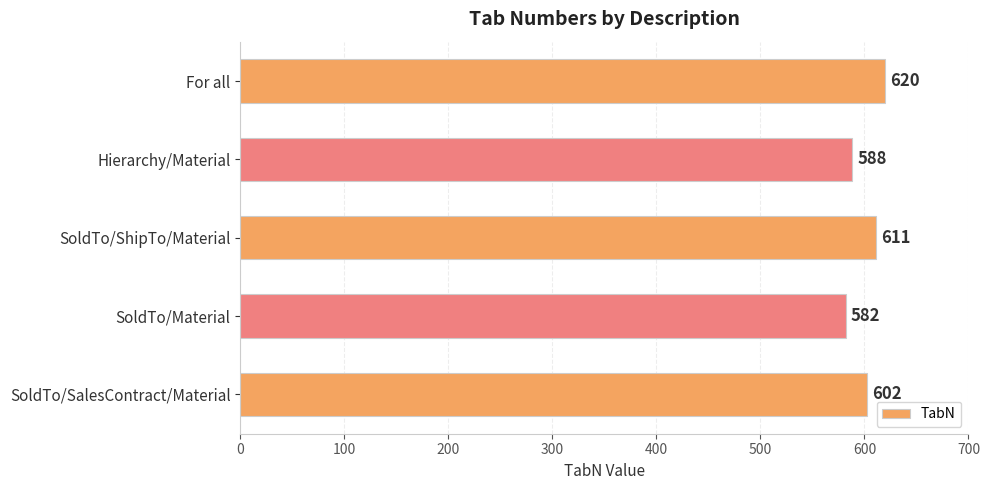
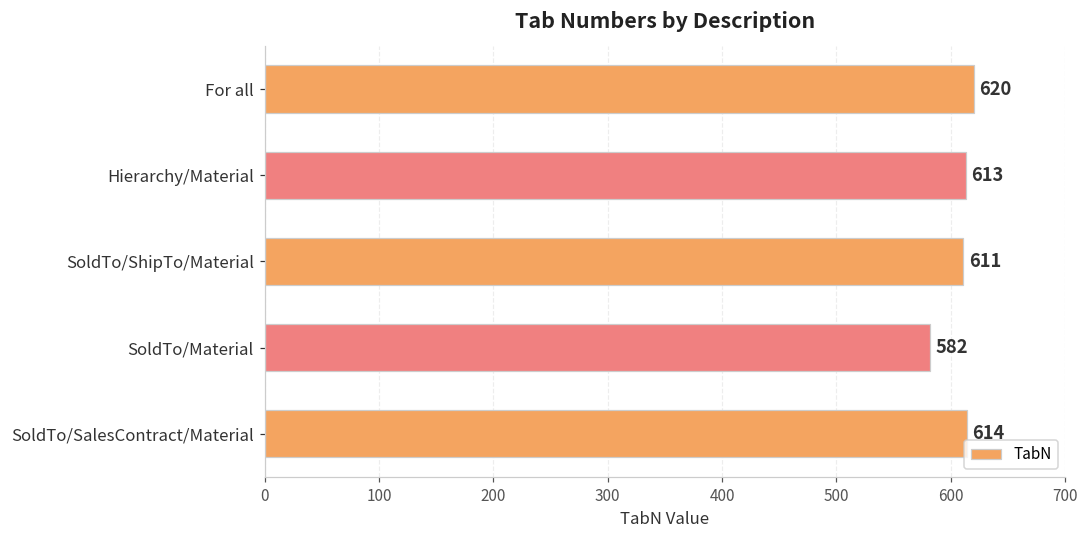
  {
    "For all": 620,
-   "Hierarchy/Material": 588,
+   "Hierarchy/Material": 613,
    "SoldTo/ShipTo/Material": 611,
    "SoldTo/Material": 582,
-   "SoldTo/SalesContract/Material": 602
+   "SoldTo/SalesContract/Material": 614
  }
